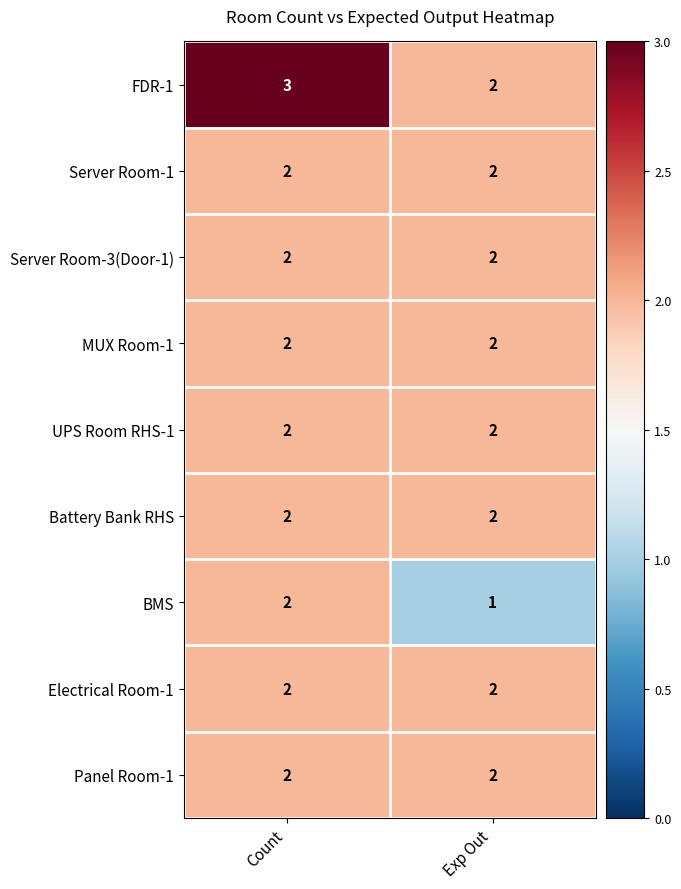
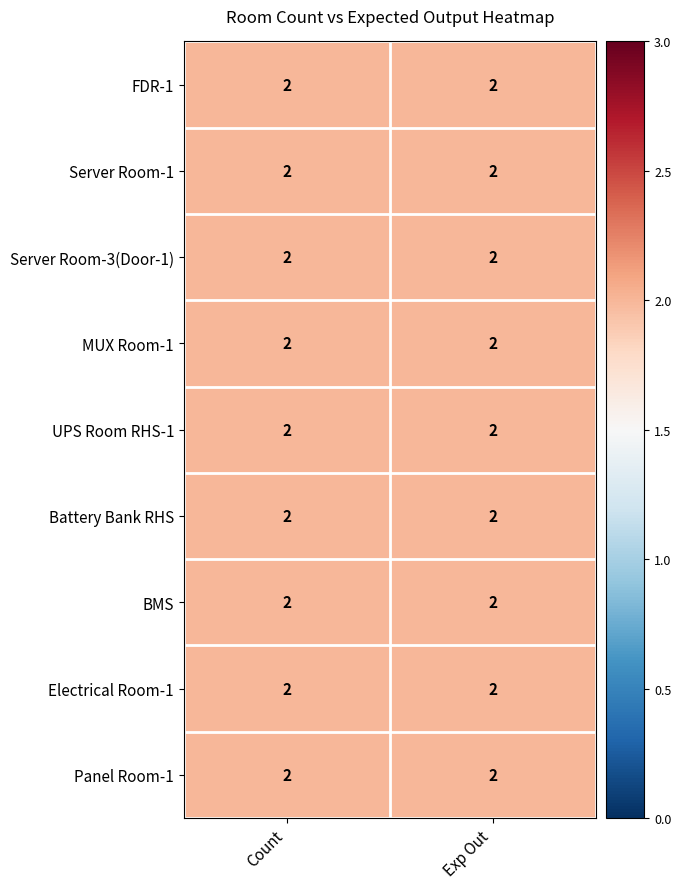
  {
    "FDR-1": {
-     "Count": 3,
+     "Count": 2,
      "Exp Out": 2
    },
    "Server Room-1": {
      "Count": 2,
      "Exp Out": 2
    },
    "Server Room-3(Door-1)": {
      "Count": 2,
      "Exp Out": 2
    },
    "MUX Room-1": {
      "Count": 2,
      "Exp Out": 2
    },
    "UPS Room RHS-1": {
      "Count": 2,
      "Exp Out": 2
    },
    "Battery Bank RHS": {
      "Count": 2,
      "Exp Out": 2
    },
    "BMS": {
      "Count": 2,
-     "Exp Out": 1
+     "Exp Out": 2
    },
    "Electrical Room-1": {
      "Count": 2,
      "Exp Out": 2
    },
    "Panel Room-1": {
      "Count": 2,
      "Exp Out": 2
    }
  }
